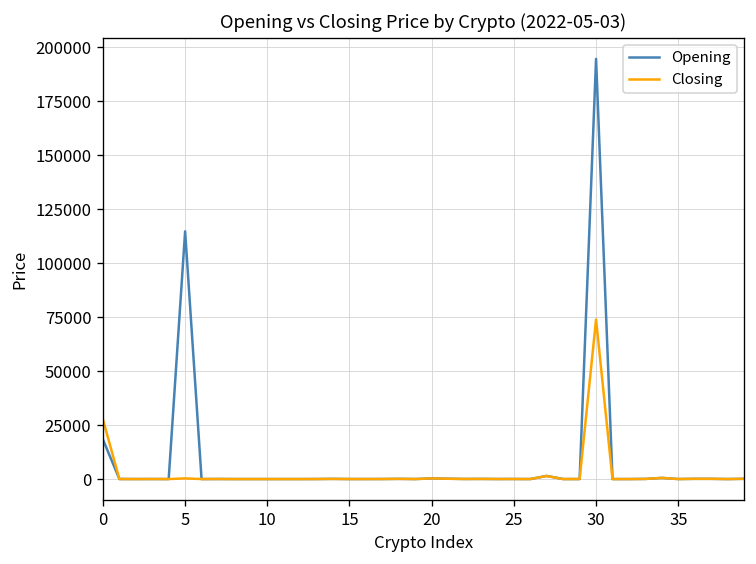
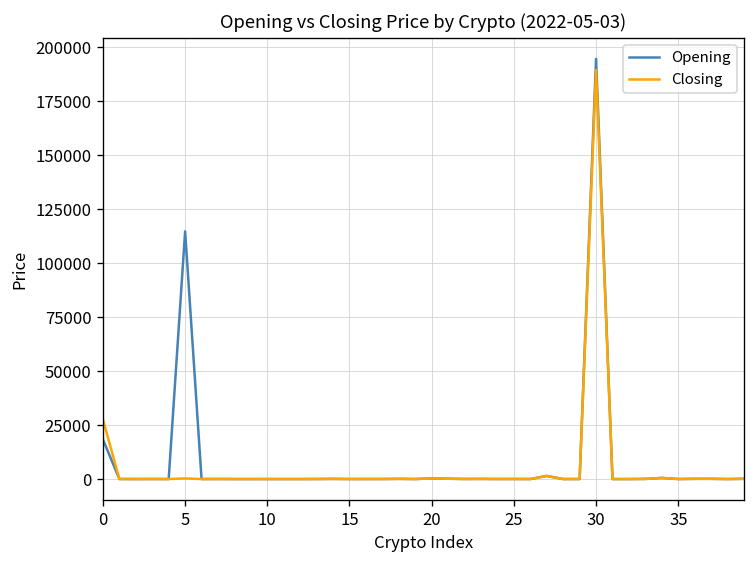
  {
    "Opening": {
      "0": 18000,
      "5": 115000,
      "30": 195000
    },
    "Closing": {
      "0": 28000,
      "5": 0,
-     "30": 74000
+     "30": 190000
    }
  }
